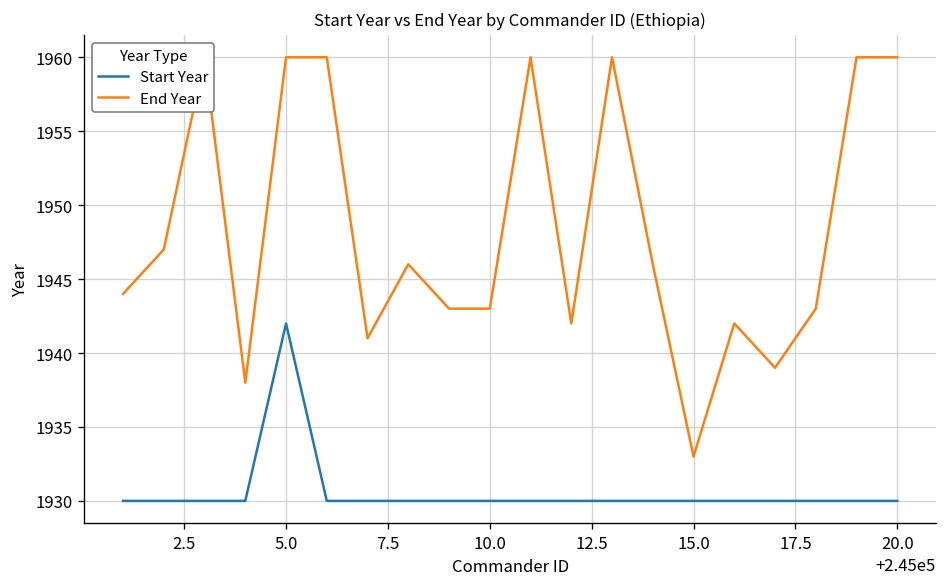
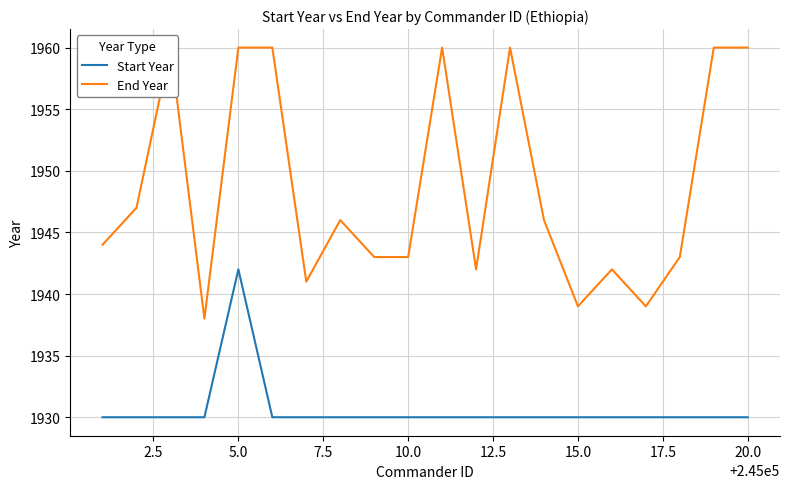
  {
    "Start Year": {
      "5.0": 1942,
      "10.0": 1930,
      "15.0": 1930,
      "20.0": 1930
    },
    "End Year": {
      "5.0": 1960,
      "10.0": 1943,
-     "15.0": 1933,
+     "15.0": 1939,
      "20.0": 1960
    }
  }
